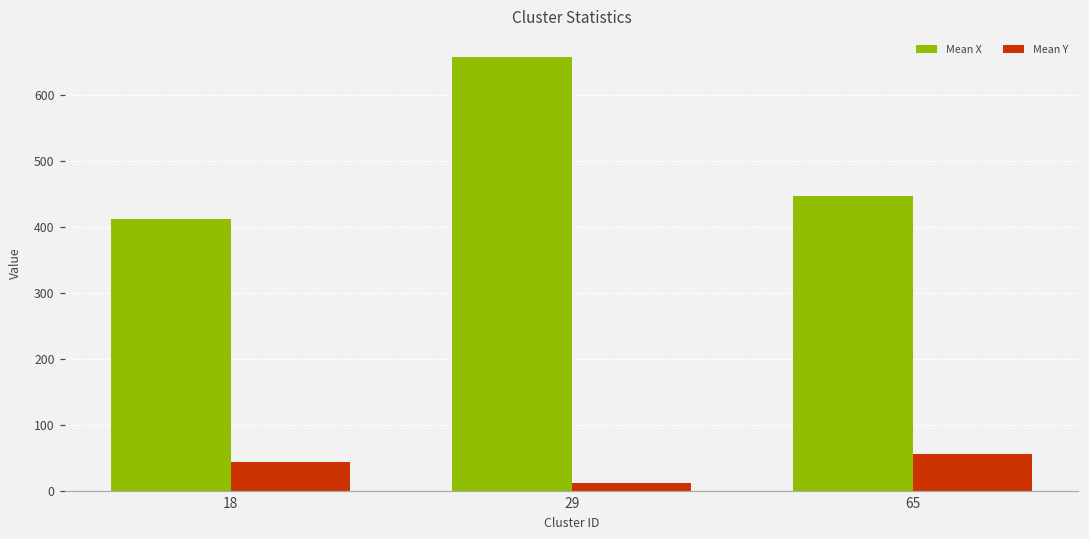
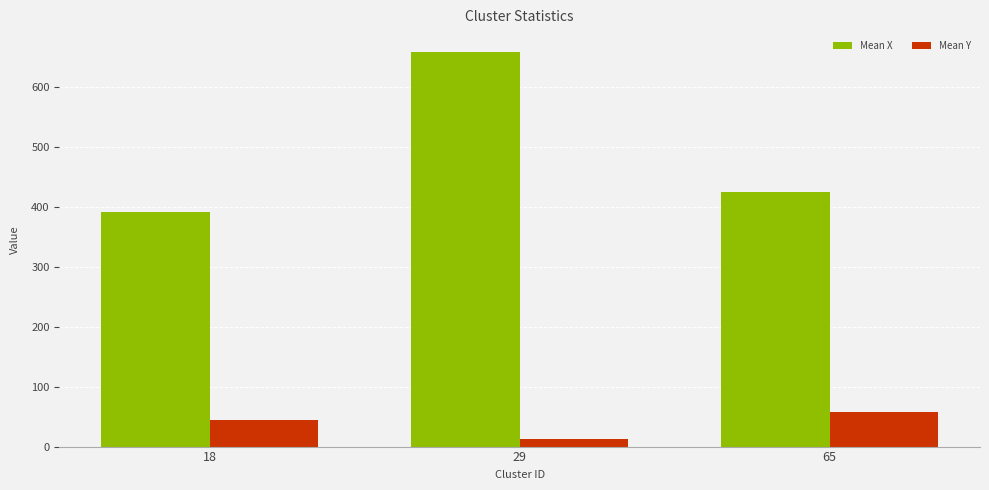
  {
    "Mean X": {
-     "18": 410,
+     "18": 390,
      "29": 660,
-     "65": 450
+     "65": 420
    },
    "Mean Y": {
      "18": 40,
      "29": 10,
      "65": 60
    }
  }
